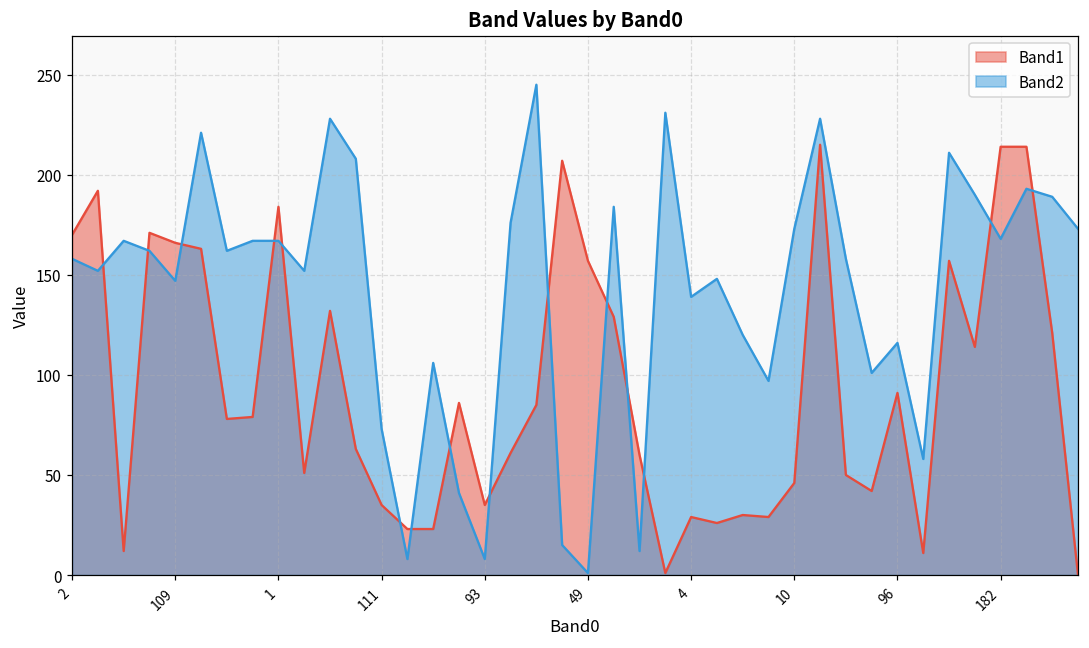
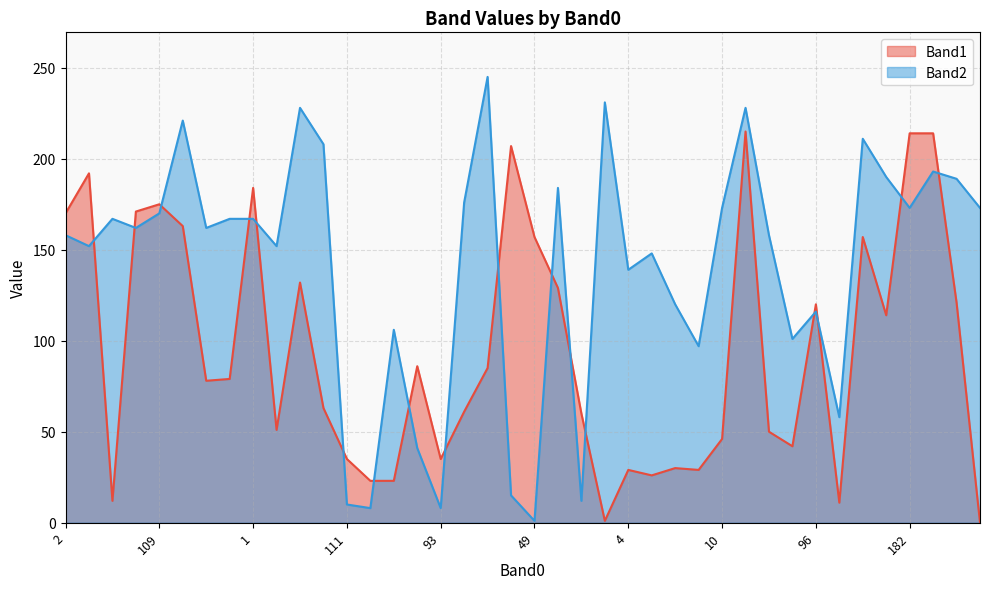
  {
    "Band1": {
-     "109": 166,
+     "109": 175,
      "111": 35,
      "93": 35,
      "49": 157,
      "4": 29,
-     "96": 91,
+     "96": 120,
      "182": 214
    },
    "Band2": {
-     "109": 147,
-     "111": 73,
+     "109": 170,
+     "111": 10,
      "93": 8,
      "49": 1,
      "4": 139,
      "96": 116,
-     "182": 168
+     "182": 173
    }
  }
